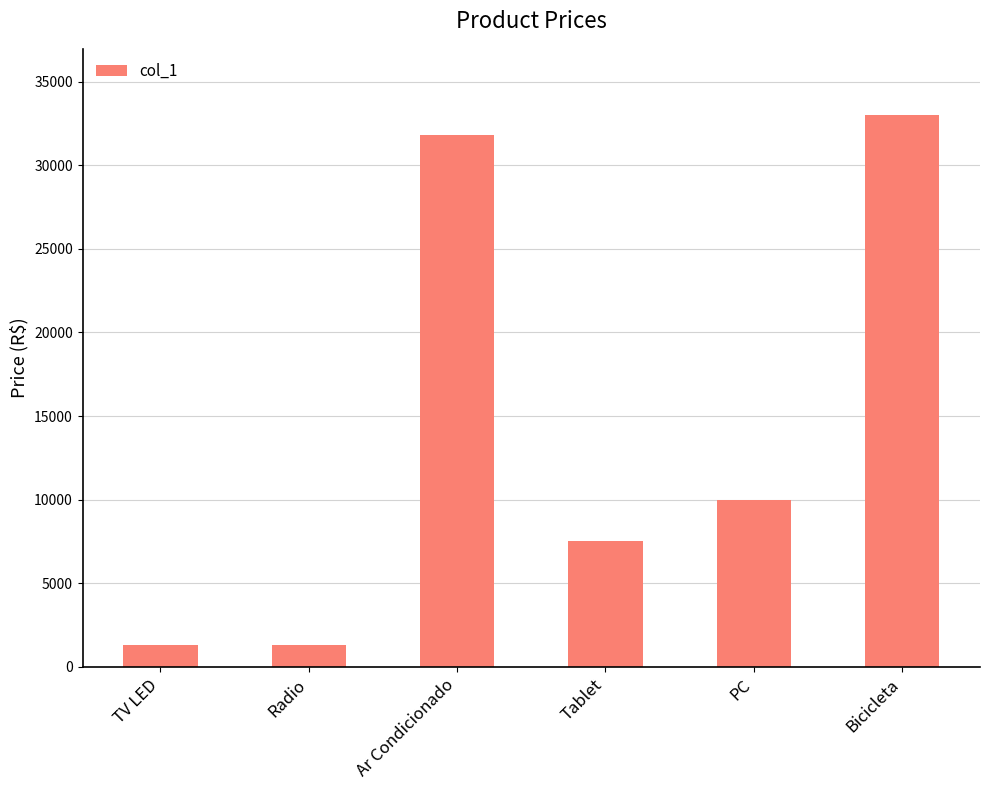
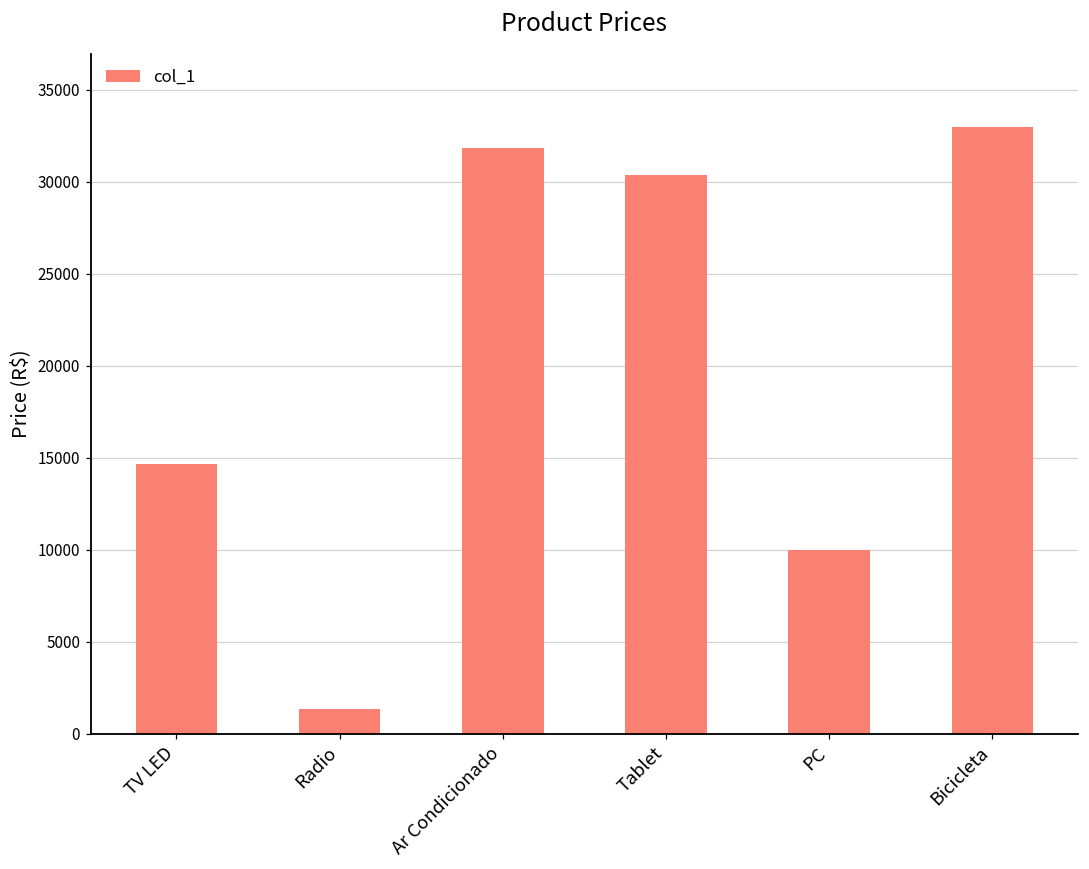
  {
-   "TV LED": 1300,
+   "TV LED": 14700,
    "Radio": 1300,
    "Ar Condicionado": 31800,
-   "Tablet": 7500,
+   "Tablet": 30400,
    "PC": 10000,
    "Bicicleta": 33000
  }
